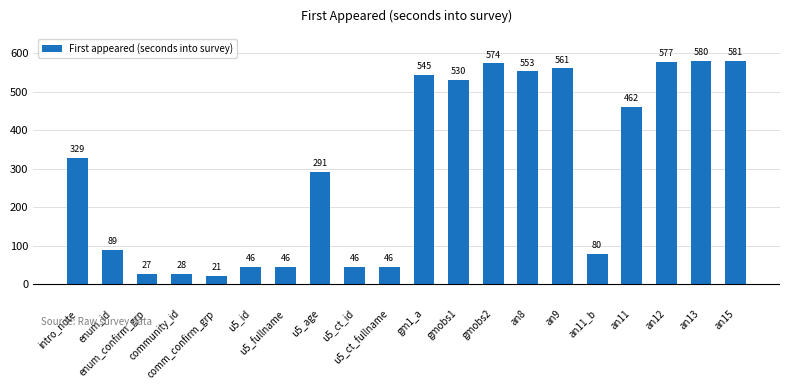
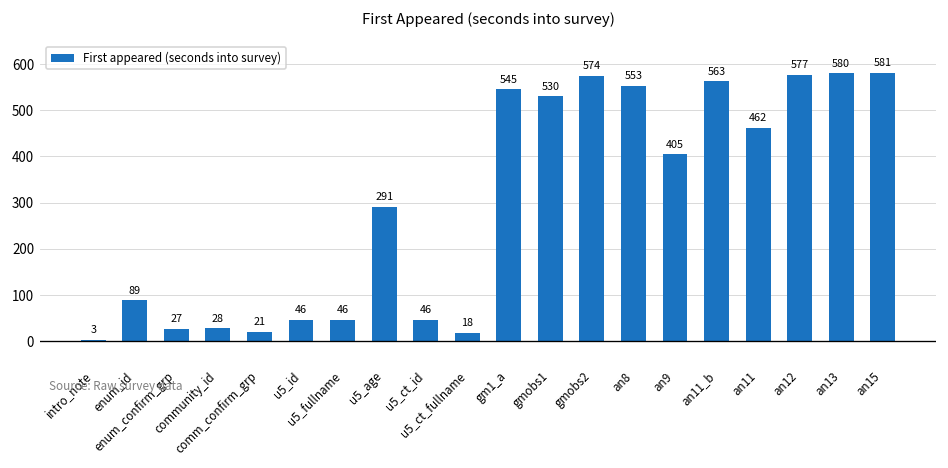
  {
-   "intro_note": 329,
+   "intro_note": 3,
    "enum_id": 89,
    "enum_confirm_grp": 27,
    "community_id": 28,
    "comm_confirm_grp": 21,
    "u5_id": 46,
    "u5_fullname": 46,
    "u5_age": 291,
    "u5_ct_id": 46,
-   "u5_ct_fullname": 46,
+   "u5_ct_fullname": 18,
    "gm1_a": 545,
    "gmobs1": 530,
    "gmobs2": 574,
    "an8": 553,
-   "an9": 561,
-   "an11_b": 80,
+   "an9": 405,
+   "an11_b": 563,
    "an11": 462,
    "an12": 577,
    "an13": 580,
    "an15": 581
  }
